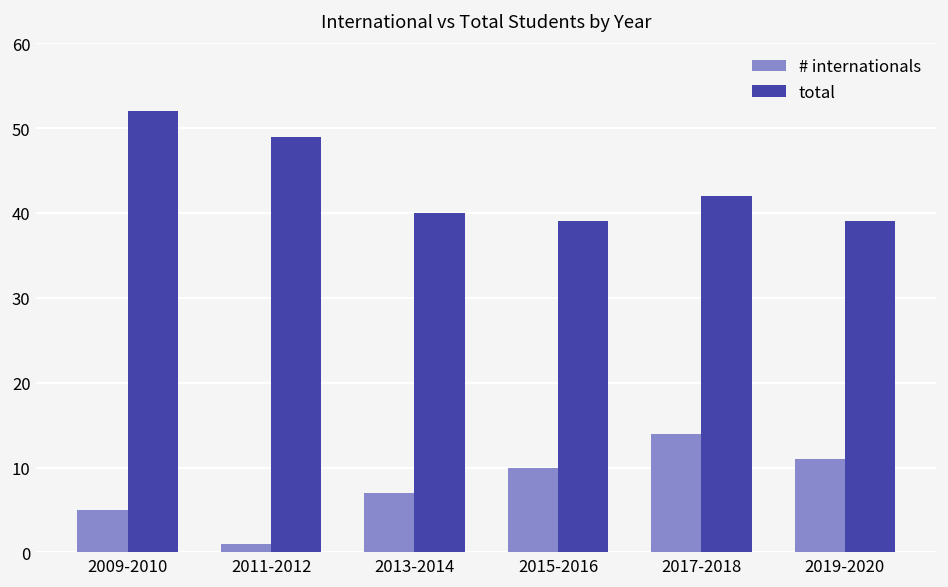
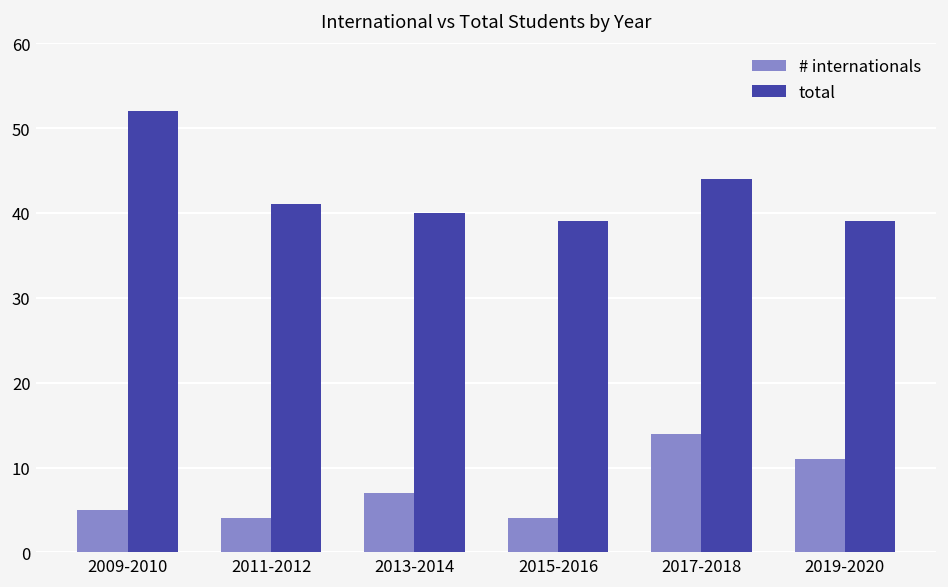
  {
    "# internationals": {
      "2009-2010": 5,
-     "2011-2012": 1,
+     "2011-2012": 4,
      "2013-2014": 7,
-     "2015-2016": 10,
+     "2015-2016": 4,
      "2017-2018": 14,
      "2019-2020": 11
    },
    "total": {
      "2009-2010": 52,
-     "2011-2012": 49,
+     "2011-2012": 41,
      "2013-2014": 40,
      "2015-2016": 39,
-     "2017-2018": 42,
+     "2017-2018": 44,
      "2019-2020": 39
    }
  }
